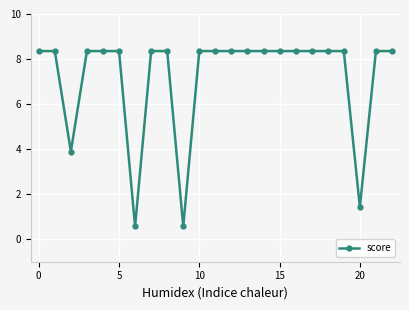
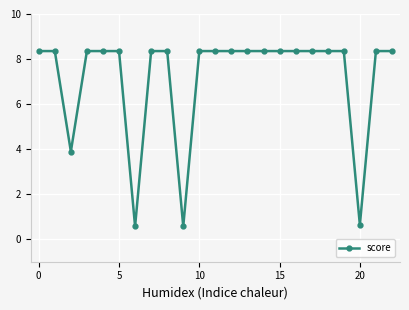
  {
    "0": 8.4,
    "5": 8.4,
    "10": 8.4,
    "15": 8.4,
-   "20": 1.4
+   "20": 0.6
  }
